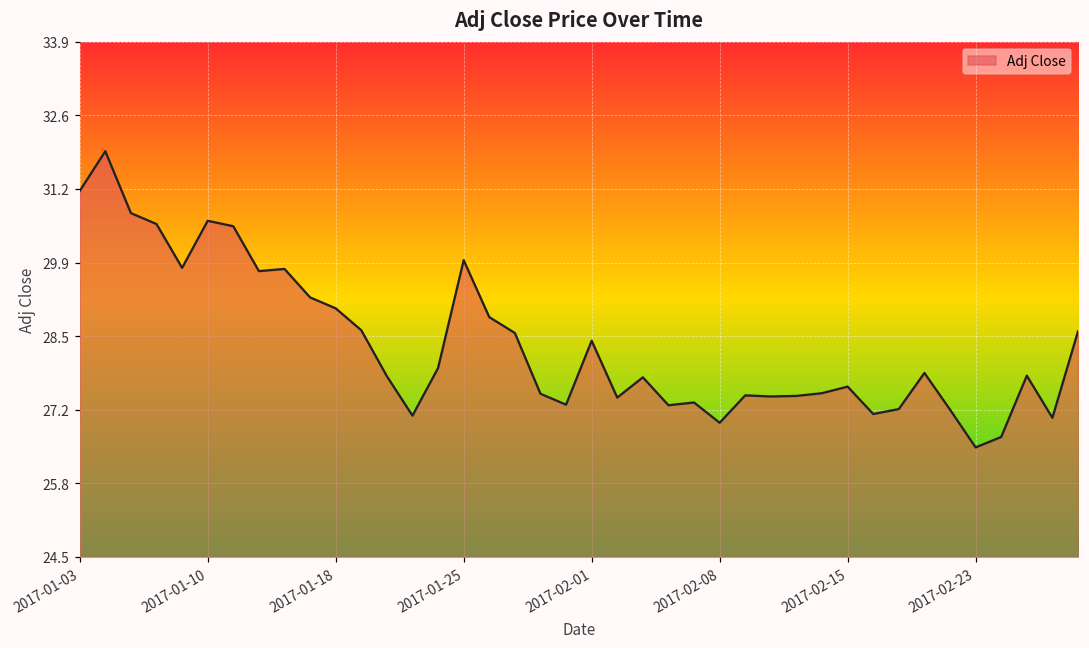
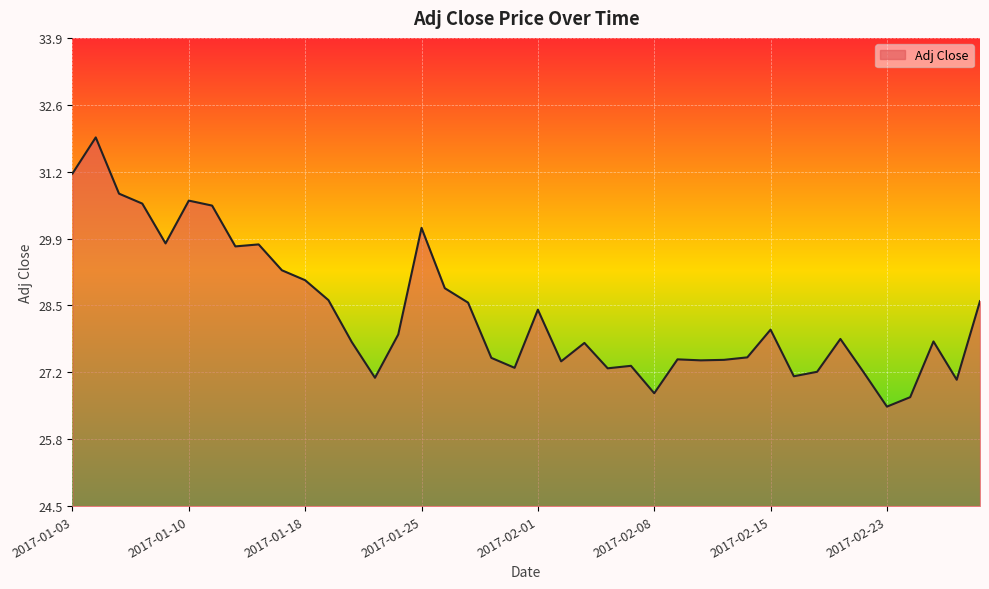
  {
    "2017-01-03": 31.2,
    "2017-01-10": 30.6,
    "2017-01-18": 29.0,
-   "2017-01-25": 29.9,
+   "2017-01-25": 30.1,
    "2017-02-01": 28.4,
-   "2017-02-08": 26.9,
-   "2017-02-15": 27.6,
+   "2017-02-08": 26.8,
+   "2017-02-15": 28.0,
    "2017-02-23": 26.5
  }
